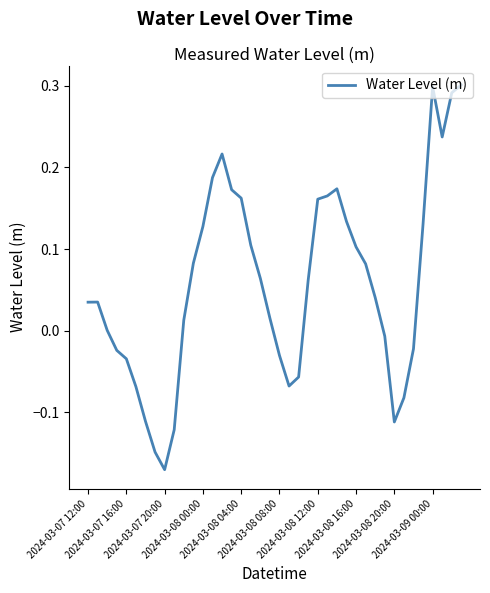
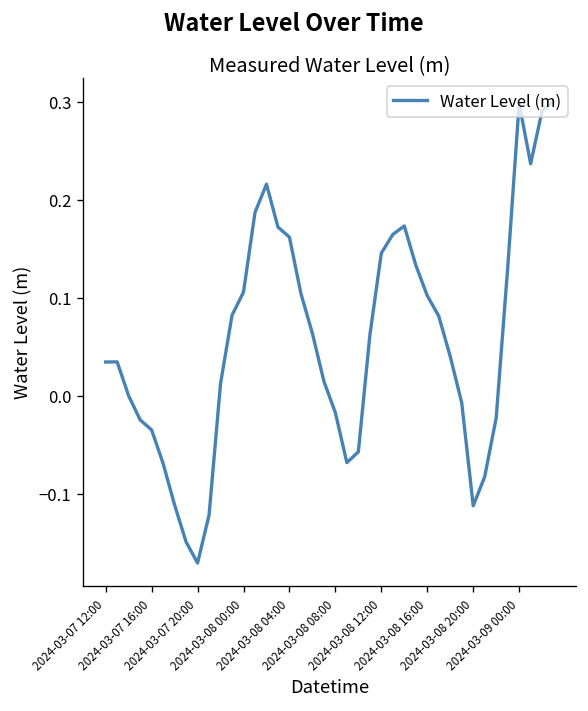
  {
    "2024-03-07 12:00": 0.03,
    "2024-03-07 16:00": -0.03,
    "2024-03-07 20:00": -0.17,
-   "2024-03-08 00:00": 0.13,
+   "2024-03-08 00:00": 0.11,
    "2024-03-08 04:00": 0.16,
-   "2024-03-08 08:00": -0.03,
-   "2024-03-08 12:00": 0.16,
+   "2024-03-08 08:00": -0.02,
+   "2024-03-08 12:00": 0.15,
    "2024-03-08 16:00": 0.10,
    "2024-03-08 20:00": -0.11
  }
